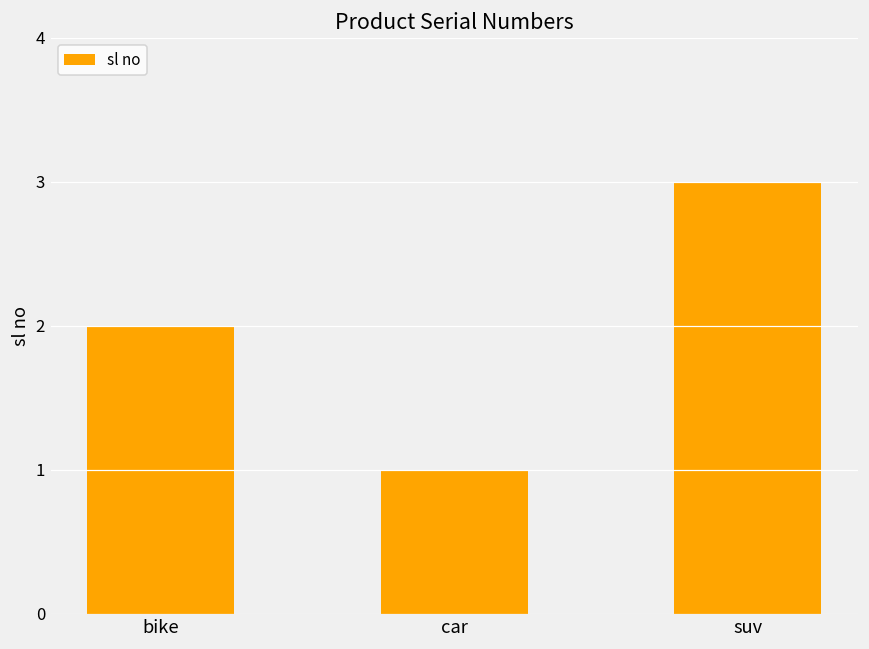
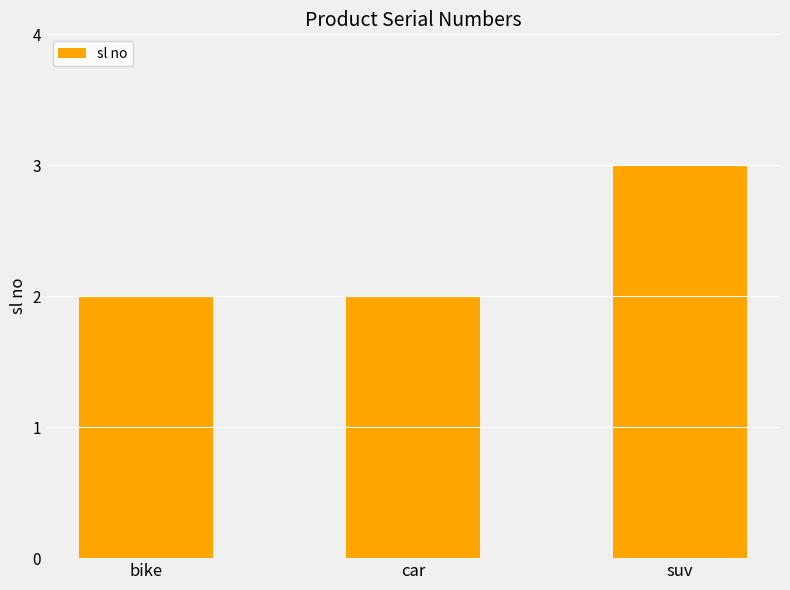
  {
    "bike": 2,
-   "car": 1,
+   "car": 2,
    "suv": 3
  }
